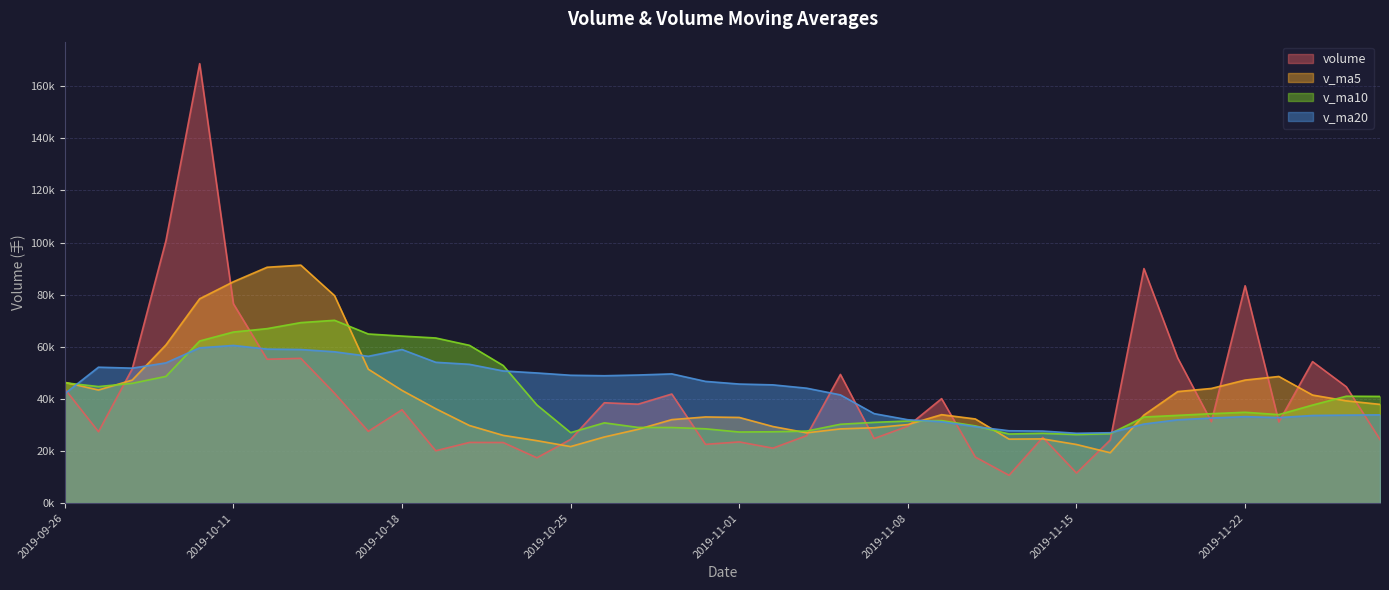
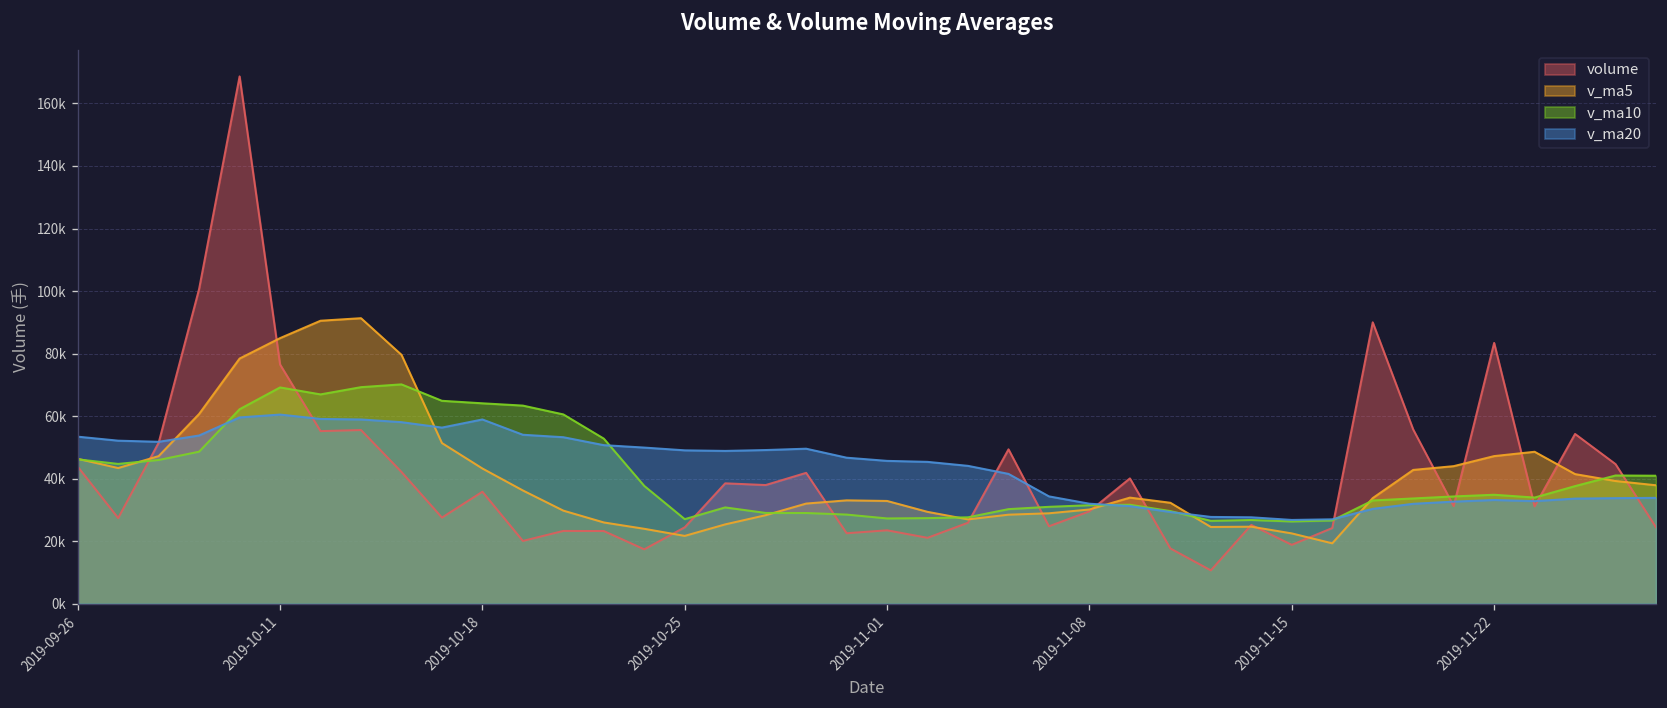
  {
    "volume": {
      "2019-09-26": 44000,
      "2019-10-11": 77000,
      "2019-10-18": 36000,
      "2019-10-25": 24000,
      "2019-11-01": 23000,
-     "2019-11-15": 12000,
+     "2019-11-15": 19000,
      "2019-11-22": 83000
    },
    "v_ma5": {
      "2019-10-11": 85000,
      "2019-10-18": 43000,
      "2019-10-25": 22000,
      "2019-11-01": 33000,
      "2019-11-15": 22000,
      "2019-11-22": 47000
    },
    "v_ma10": {
-     "2019-10-11": 66000,
+     "2019-10-11": 69000,
      "2019-10-18": 64000,
      "2019-10-25": 27000,
      "2019-11-01": 27000,
      "2019-11-22": 35000
    },
    "v_ma20": {
-     "2019-09-26": 42000,
+     "2019-09-26": 53000,
      "2019-10-11": 61000,
      "2019-10-18": 59000,
      "2019-10-25": 49000,
      "2019-11-01": 46000,
      "2019-11-22": 33000
    }
  }
